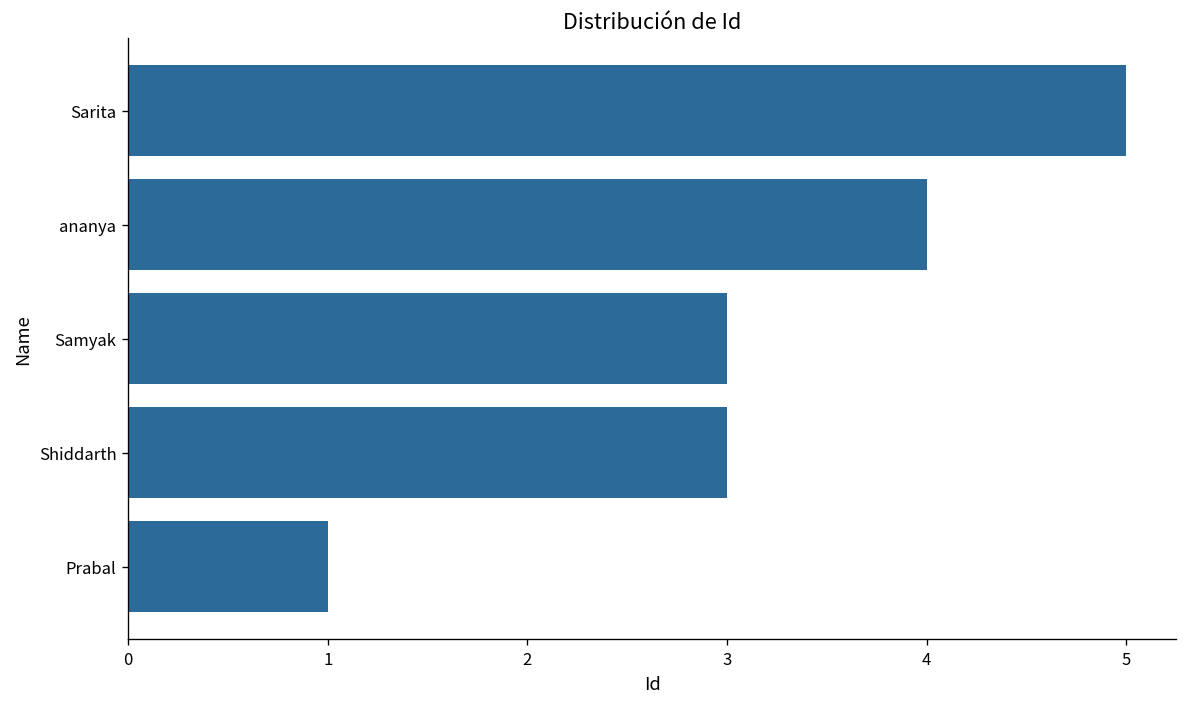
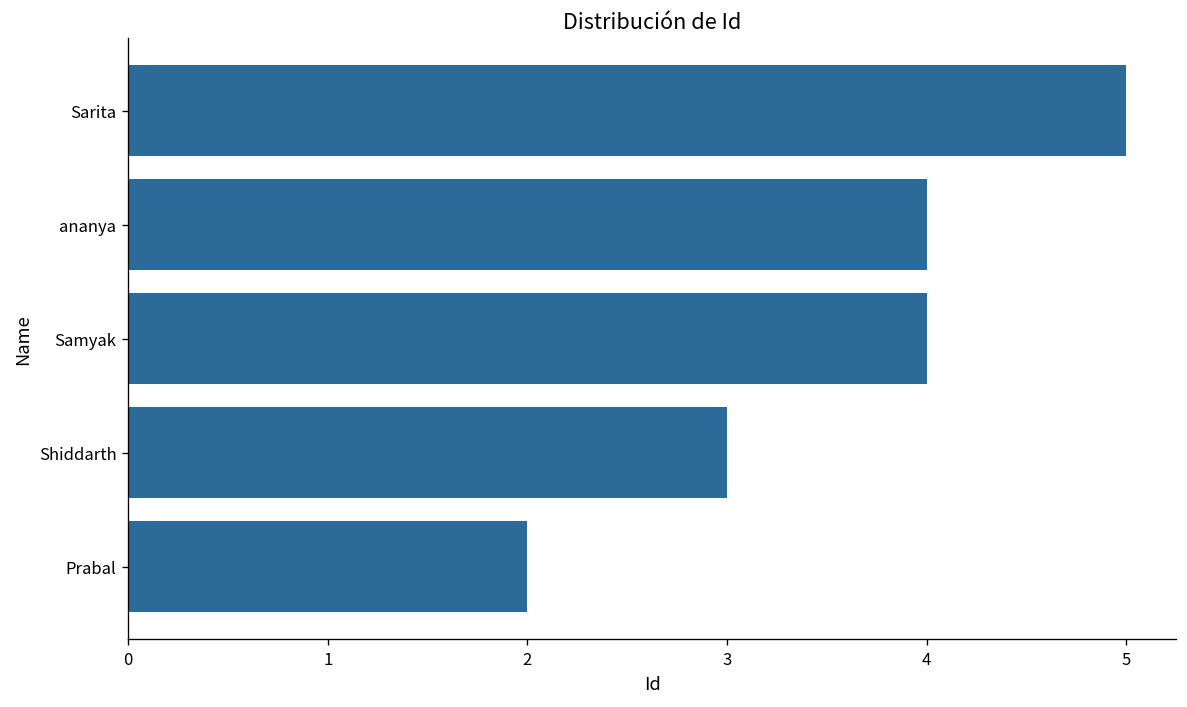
  {
    "Sarita": 5,
    "ananya": 4,
-   "Samyak": 3,
+   "Samyak": 4,
    "Shiddarth": 3,
-   "Prabal": 1
+   "Prabal": 2
  }
